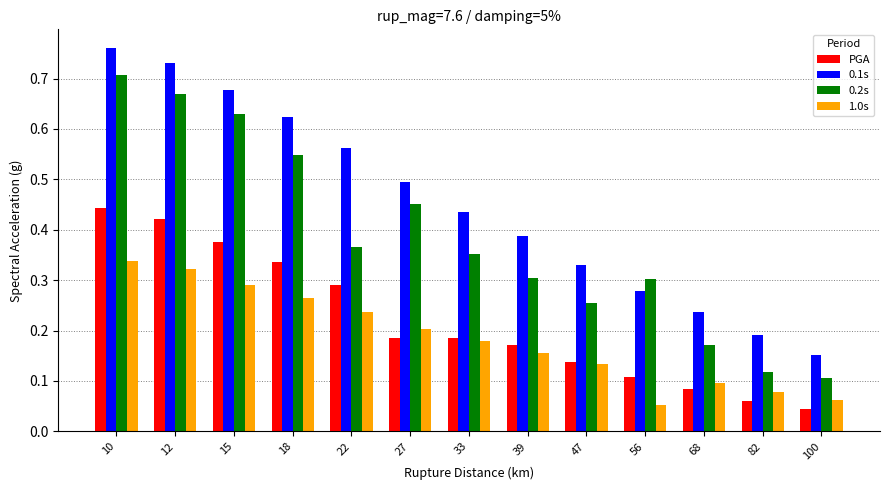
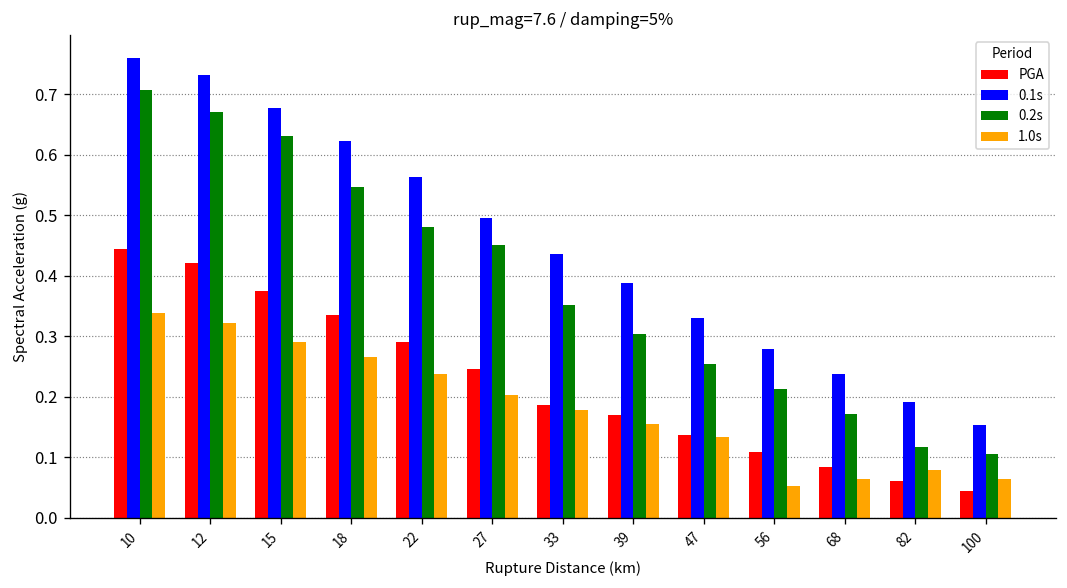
  {
    "PGA": {
      "10": 0.44,
      "12": 0.42,
      "15": 0.38,
      "18": 0.34,
      "22": 0.29,
-     "27": 0.18,
+     "27": 0.25,
      "33": 0.19,
      "39": 0.17,
      "47": 0.14,
      "56": 0.11,
      "68": 0.08,
      "82": 0.06,
      "100": 0.04
    },
    "0.1s": {
      "10": 0.76,
      "12": 0.73,
      "15": 0.68,
      "18": 0.62,
      "22": 0.56,
      "27": 0.50,
      "33": 0.44,
      "39": 0.39,
      "47": 0.33,
      "56": 0.28,
      "68": 0.24,
      "82": 0.19,
      "100": 0.15
    },
    "0.2s": {
      "10": 0.71,
      "12": 0.67,
      "15": 0.63,
      "18": 0.55,
-     "22": 0.37,
+     "22": 0.48,
      "27": 0.45,
      "33": 0.35,
      "39": 0.30,
      "47": 0.25,
-     "56": 0.30,
+     "56": 0.21,
      "68": 0.17,
      "82": 0.12,
      "100": 0.11
    },
    "1.0s": {
      "10": 0.34,
      "12": 0.32,
      "15": 0.29,
      "18": 0.27,
      "22": 0.24,
      "27": 0.20,
      "33": 0.18,
      "39": 0.16,
      "47": 0.13,
      "56": 0.05,
-     "68": 0.10,
+     "68": 0.06,
      "82": 0.08,
      "100": 0.06
    }
  }
